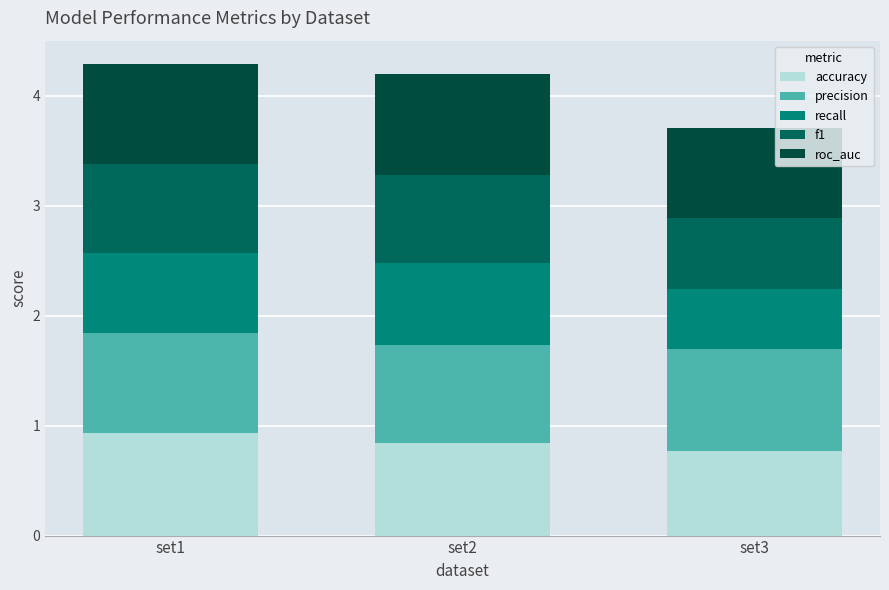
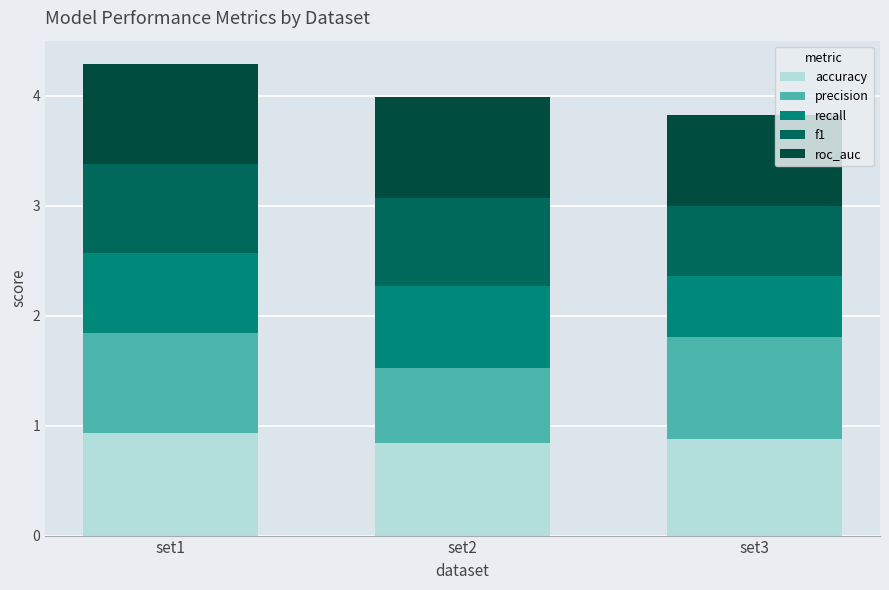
  {
    "accuracy": {
      "set1": 0.93,
      "set2": 0.85,
-     "set3": 0.77
+     "set3": 0.88
    },
    "precision": {
      "set1": 0.91,
-     "set2": 0.89,
+     "set2": 0.68,
      "set3": 0.93
    }
  }
